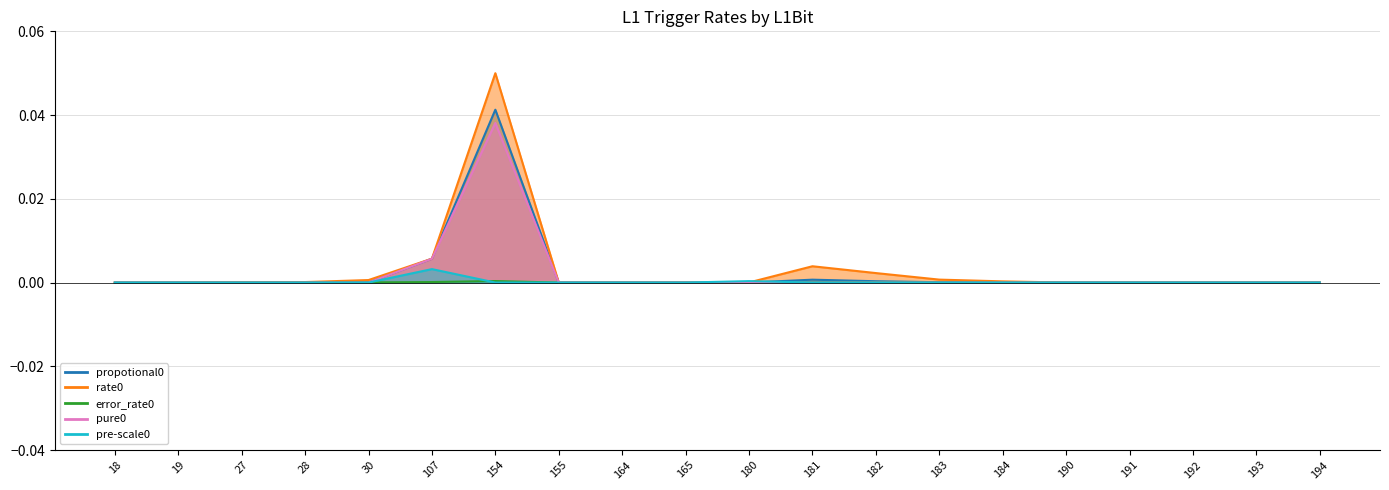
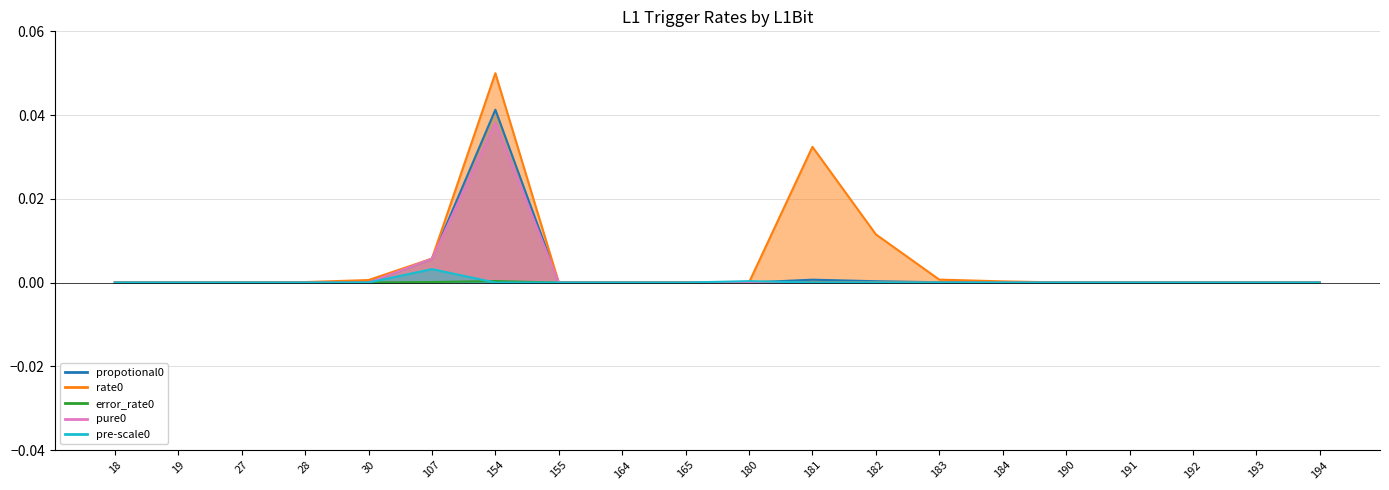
  {
    "rate0": {
      "154": 0.050,
-     "181": 0.004,
-     "182": 0.002,
+     "181": 0.032,
+     "182": 0.012,
      "183": 0.001
    },
    "error_rate0": {
      "107": 0.000
    },
    "pure0": {
      "154": 0.038
    }
  }
